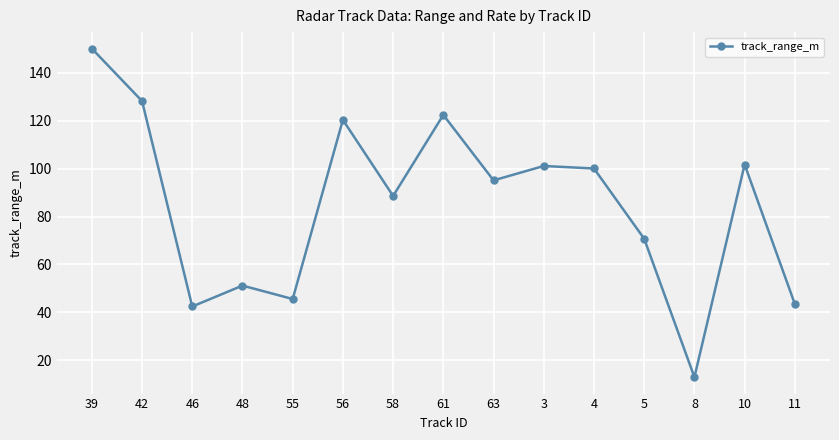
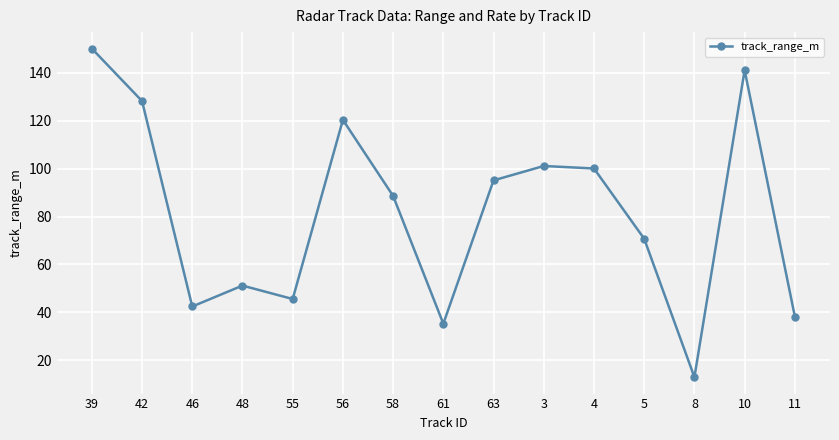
  {
    "39": 150,
    "42": 128,
    "46": 42,
    "48": 51,
    "55": 46,
    "56": 120,
    "58": 89,
-   "61": 122,
+   "61": 35,
    "63": 95,
    "3": 101,
    "4": 100,
    "5": 71,
    "8": 13,
-   "10": 102,
-   "11": 44
+   "10": 141,
+   "11": 38
  }
